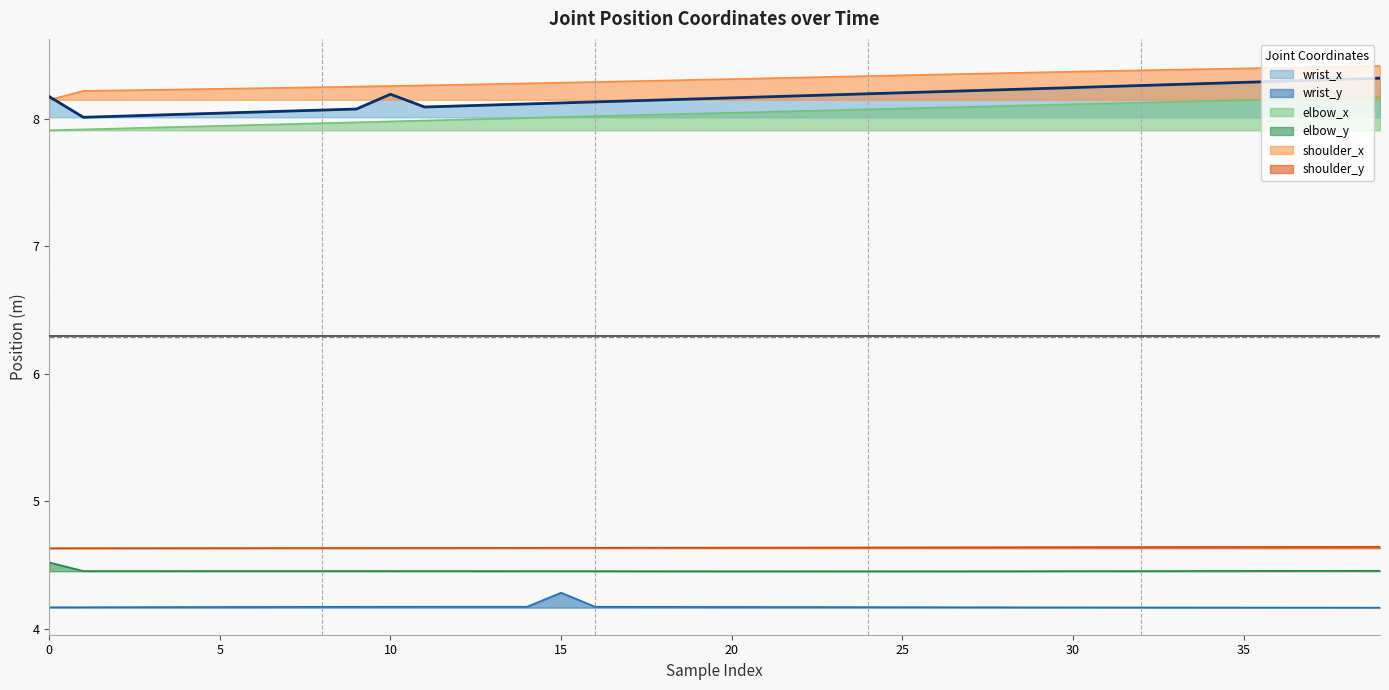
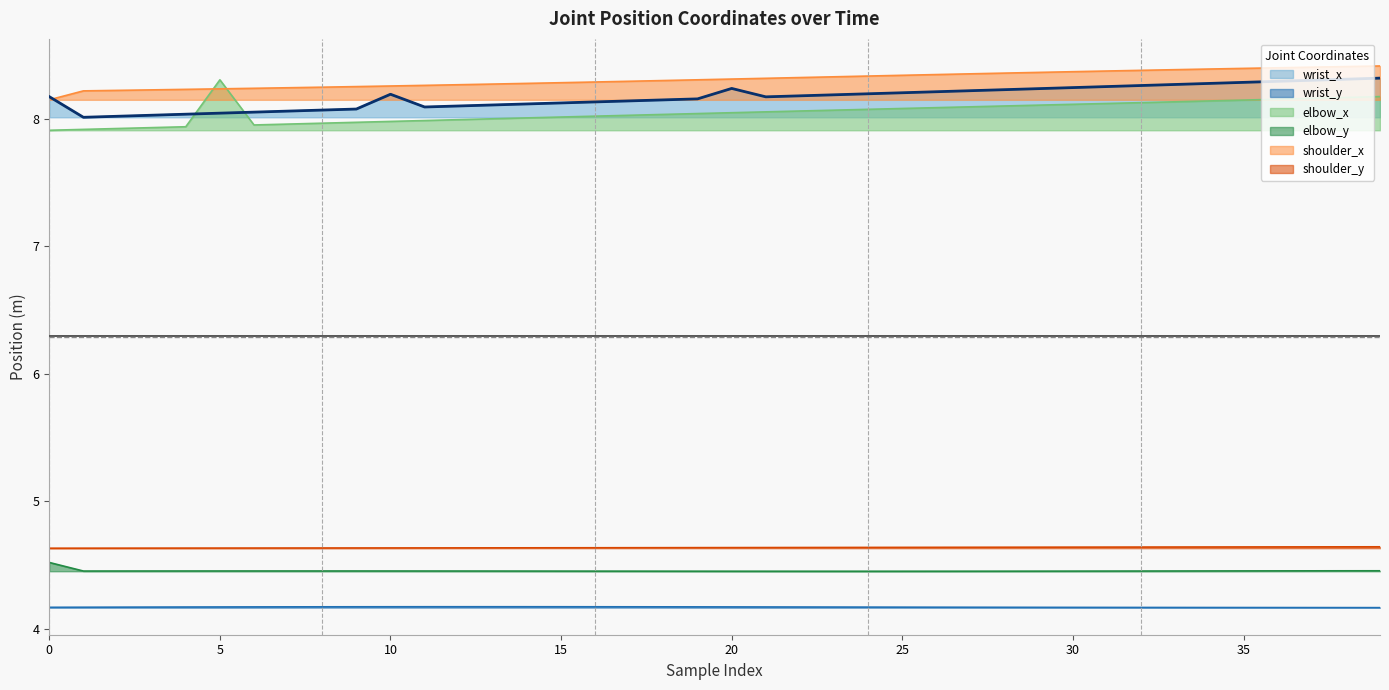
  {
    "wrist_x": {
      "0": 8.17,
      "5": 8.04,
      "10": 8.19,
      "15": 8.12,
-     "20": 8.16,
+     "20": 8.24,
      "25": 8.20,
      "30": 8.24,
      "35": 8.28
    },
    "wrist_y": {
      "0": 4.17,
      "5": 4.17,
      "10": 4.17,
-     "15": 4.28,
+     "15": 4.17,
      "20": 4.17,
      "25": 4.17,
      "30": 4.17,
      "35": 4.17
    },
    "elbow_x": {
      "0": 7.91,
-     "5": 7.94,
+     "5": 8.30,
      "10": 7.98,
      "15": 8.01,
      "20": 8.05,
      "25": 8.08,
      "30": 8.11,
      "35": 8.15
    },
    "elbow_y": {
      "0": 4.52,
      "5": 4.45,
      "10": 4.45,
      "15": 4.45,
      "20": 4.45,
      "25": 4.45,
      "30": 4.45,
      "35": 4.45
    },
    "shoulder_x": {
      "0": 8.15,
      "5": 8.23,
      "10": 8.26,
      "15": 8.28,
      "20": 8.31,
      "25": 8.34,
      "30": 8.37,
      "35": 8.39
    },
    "shoulder_y": {
      "0": 4.63,
      "5": 4.63,
      "10": 4.63,
      "15": 4.63,
      "20": 4.64,
      "25": 4.64,
      "30": 4.64,
      "35": 4.64
    }
  }
